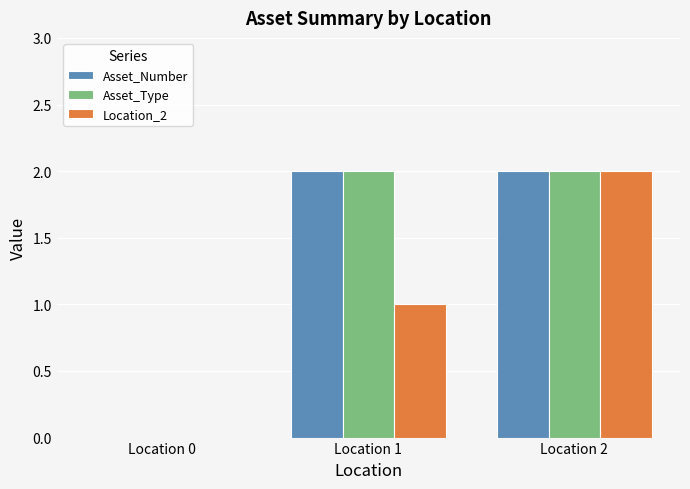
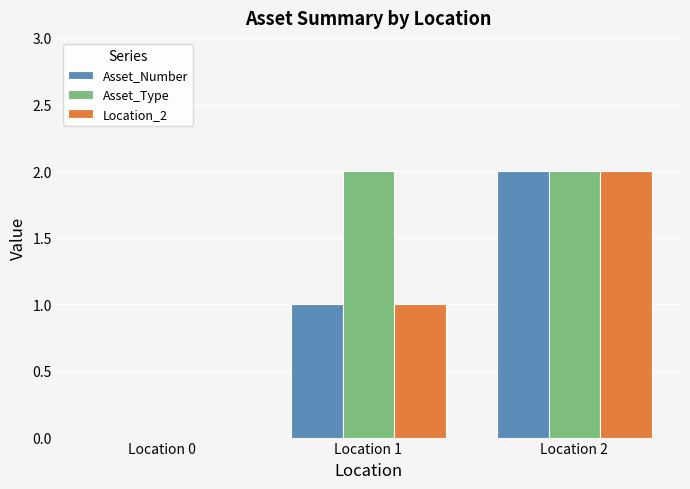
  {
    "Asset_Number": {
      "Location 0": 0,
-     "Location 1": 2,
+     "Location 1": 1,
      "Location 2": 2
    },
    "Asset_Type": {
      "Location 0": 0,
      "Location 1": 2,
      "Location 2": 2
    },
    "Location_2": {
      "Location 0": 0,
      "Location 1": 1,
      "Location 2": 2
    }
  }
